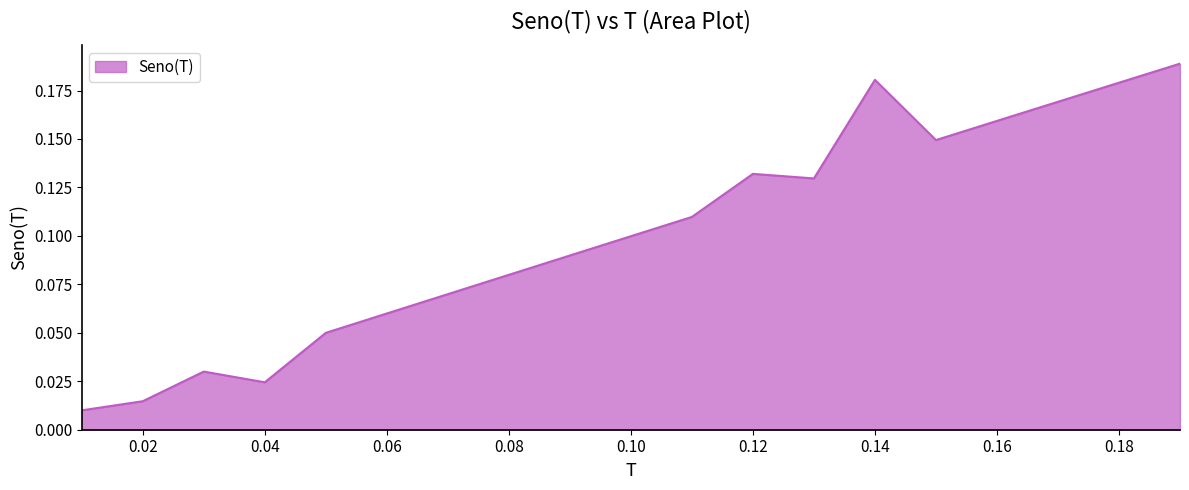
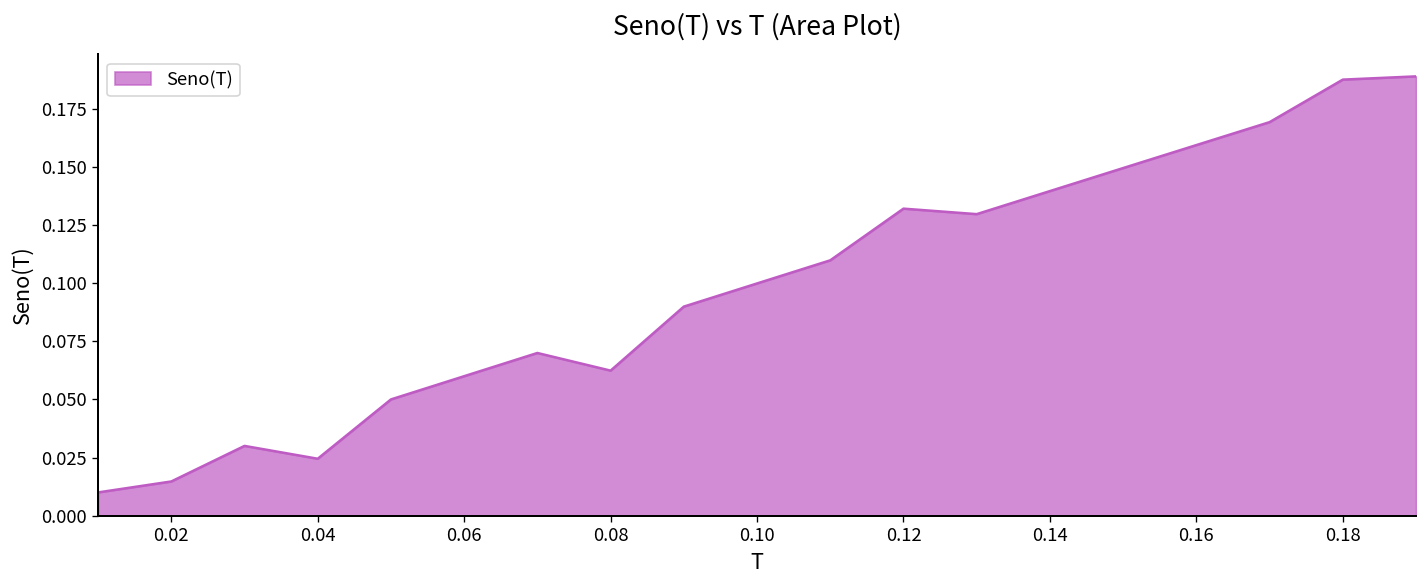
  {
    "0.02": 0.015,
    "0.04": 0.024,
    "0.06": 0.060,
-   "0.08": 0.080,
+   "0.08": 0.062,
    "0.10": 0.100,
    "0.12": 0.132,
-   "0.14": 0.181,
+   "0.14": 0.140,
    "0.16": 0.159,
-   "0.18": 0.179
+   "0.18": 0.187
  }
